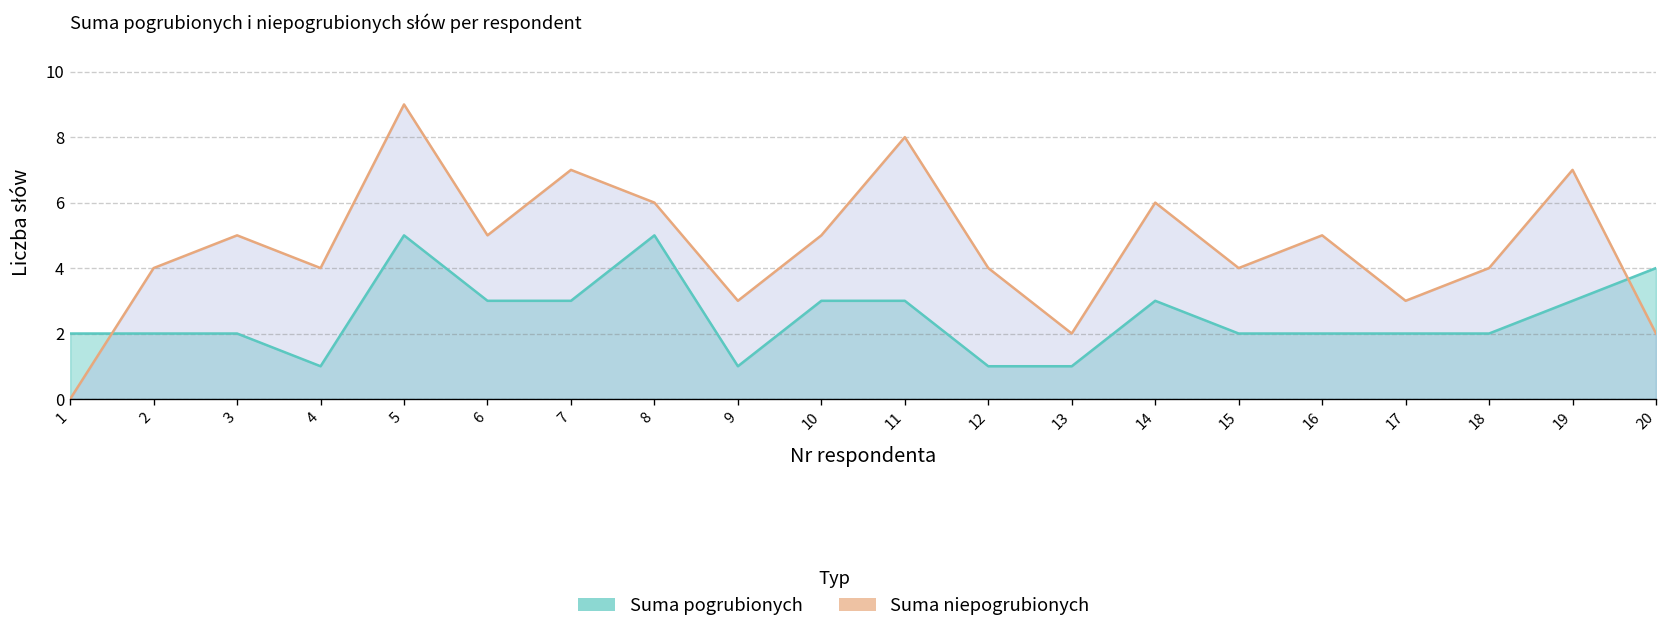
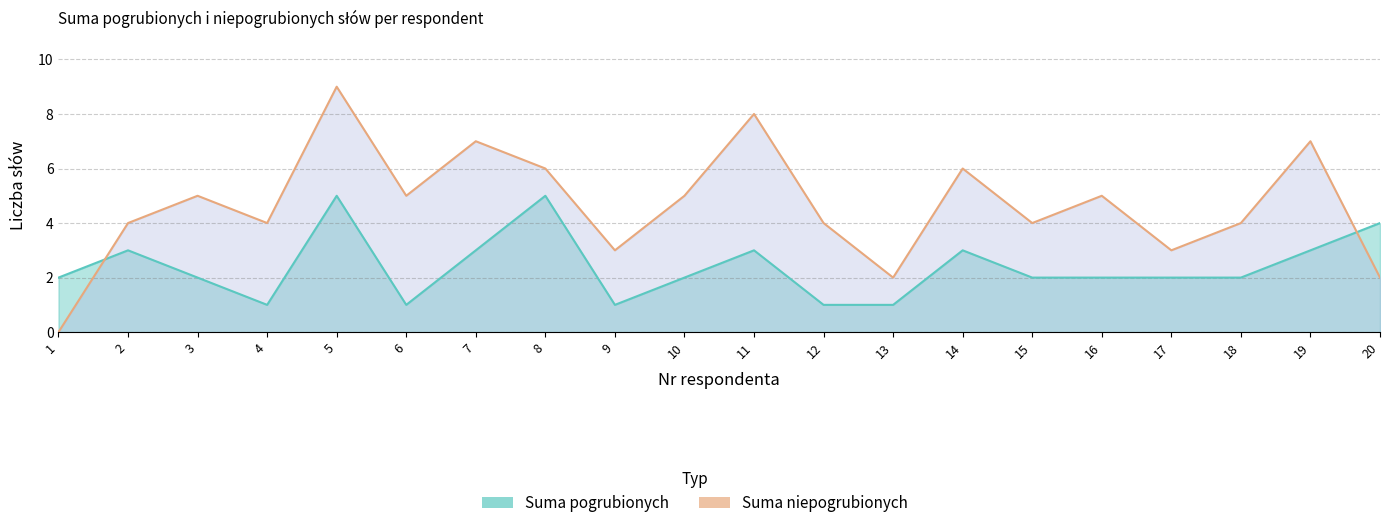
  {
    "Suma pogrubionych": {
      "1": 2,
-     "2": 2,
+     "2": 3,
      "3": 2,
      "4": 1,
      "5": 5,
-     "6": 3,
+     "6": 1,
      "7": 3,
      "8": 5,
      "9": 1,
-     "10": 3,
+     "10": 2,
      "11": 3,
      "12": 1,
      "13": 1,
      "14": 3,
      "15": 2,
      "16": 2,
      "17": 2,
      "18": 2,
      "19": 3,
      "20": 4
    }
  }
